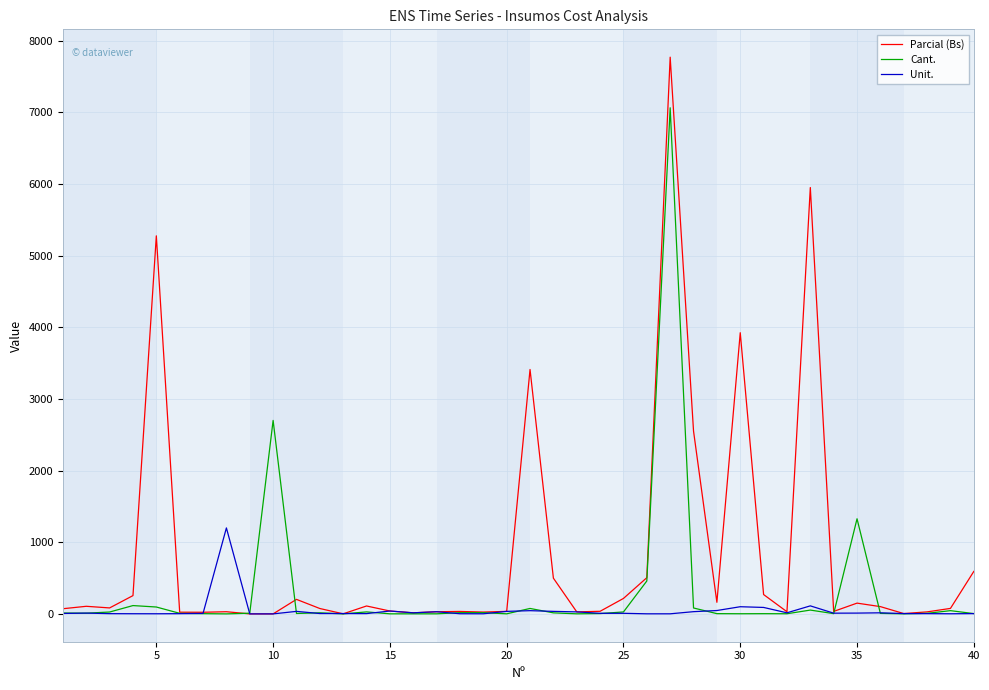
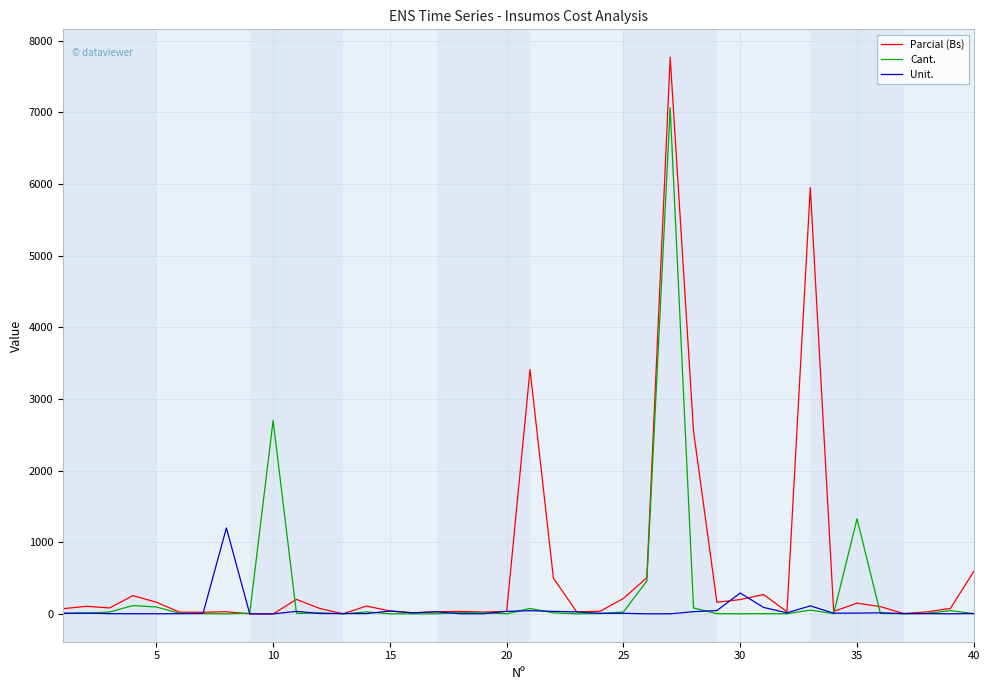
  {
    "Parcial (Bs)": {
-     "5": 5300,
+     "5": 200,
      "25": 200,
-     "30": 3900,
+     "30": 200,
      "35": 200,
      "40": 600
    },
    "Cant.": {
      "5": 100,
      "10": 2700,
      "15": 0,
      "30": 0,
      "35": 1300
    },
    "Unit.": {
      "5": 0,
-     "30": 100,
+     "30": 300,
      "35": 0
    }
  }
